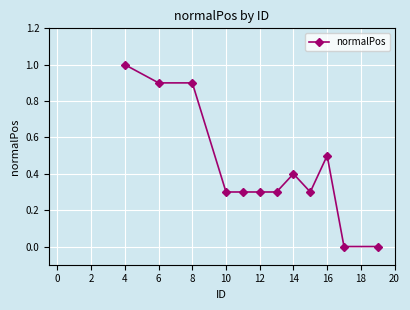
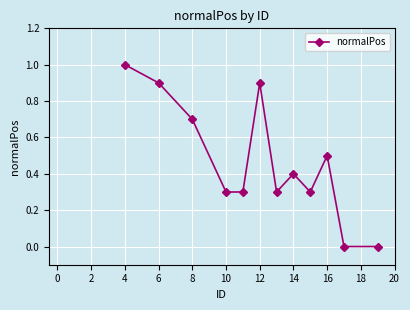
  {
    "4": 1.0,
    "6": 0.9,
-   "8": 0.9,
+   "8": 0.7,
    "10": 0.3,
-   "12": 0.3,
+   "12": 0.9,
    "14": 0.4,
    "16": 0.5
  }
